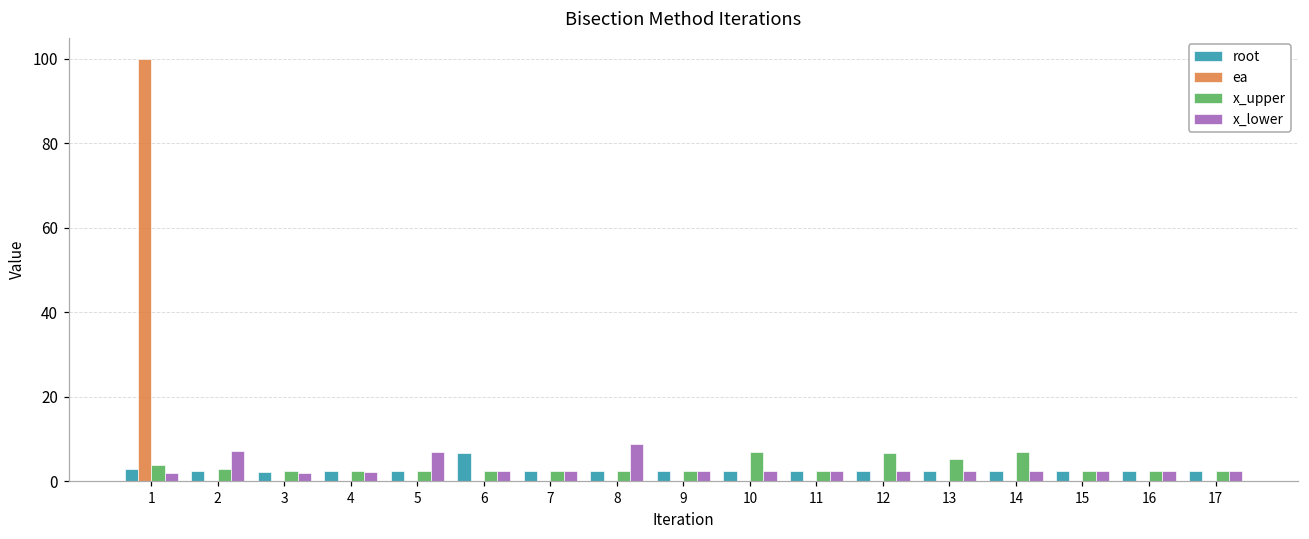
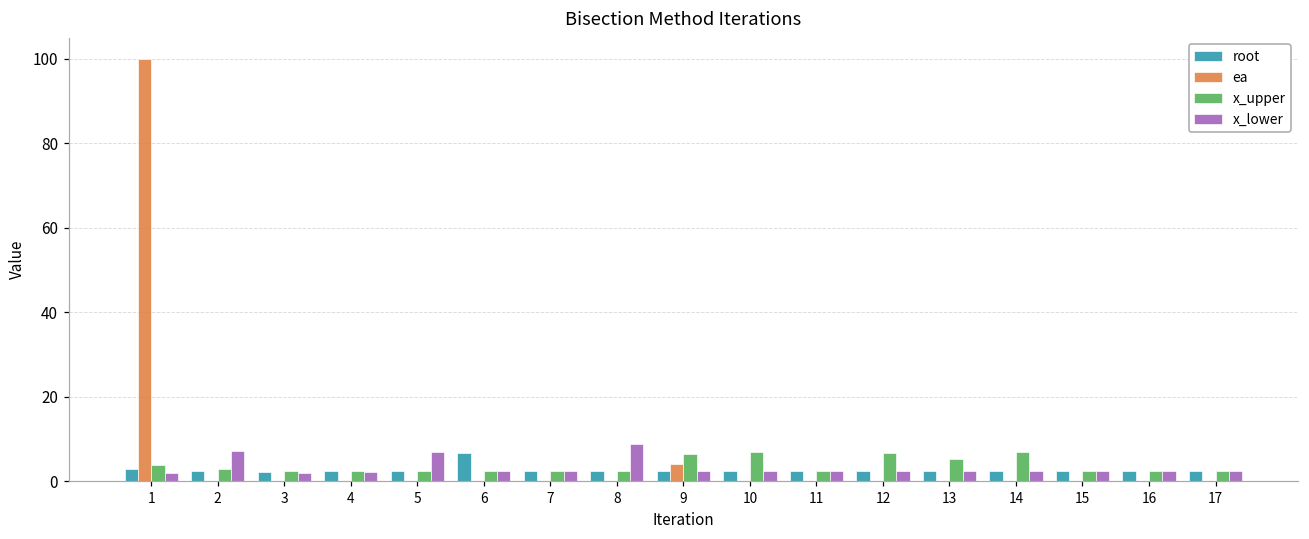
  {
    "root": {
      "1": 3,
      "2": 3,
      "3": 2,
      "4": 2,
      "5": 2,
      "6": 7,
      "7": 2,
      "8": 2,
      "9": 2,
      "10": 2,
      "11": 2,
      "12": 2,
      "13": 2,
      "14": 2,
      "15": 2,
      "16": 2,
      "17": 2
    },
    "ea": {
      "1": 100,
-     "9": 0
+     "9": 4
    },
    "x_upper": {
      "1": 4,
      "2": 3,
      "3": 3,
      "4": 3,
      "5": 3,
      "6": 2,
      "7": 2,
      "8": 2,
-     "9": 2,
+     "9": 6,
      "10": 7,
      "11": 2,
      "12": 7,
      "13": 5,
      "14": 7,
      "15": 2,
      "16": 2,
      "17": 2
    },
    "x_lower": {
      "1": 2,
      "2": 7,
      "3": 2,
      "4": 2,
      "5": 7,
      "6": 2,
      "7": 2,
      "8": 9,
      "9": 2,
      "10": 2,
      "11": 2,
      "12": 2,
      "13": 2,
      "14": 2,
      "15": 2,
      "16": 2,
      "17": 2
    }
  }
